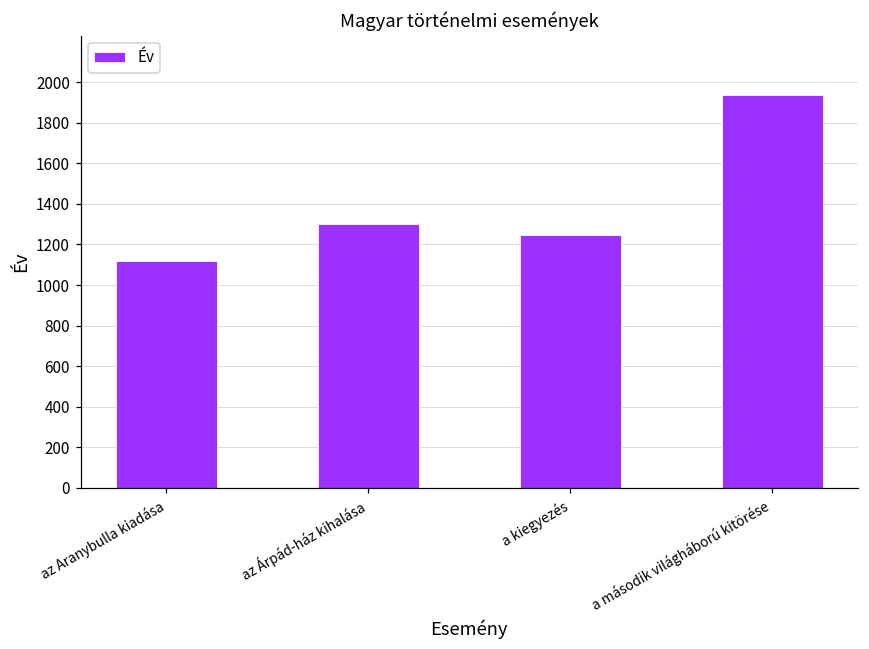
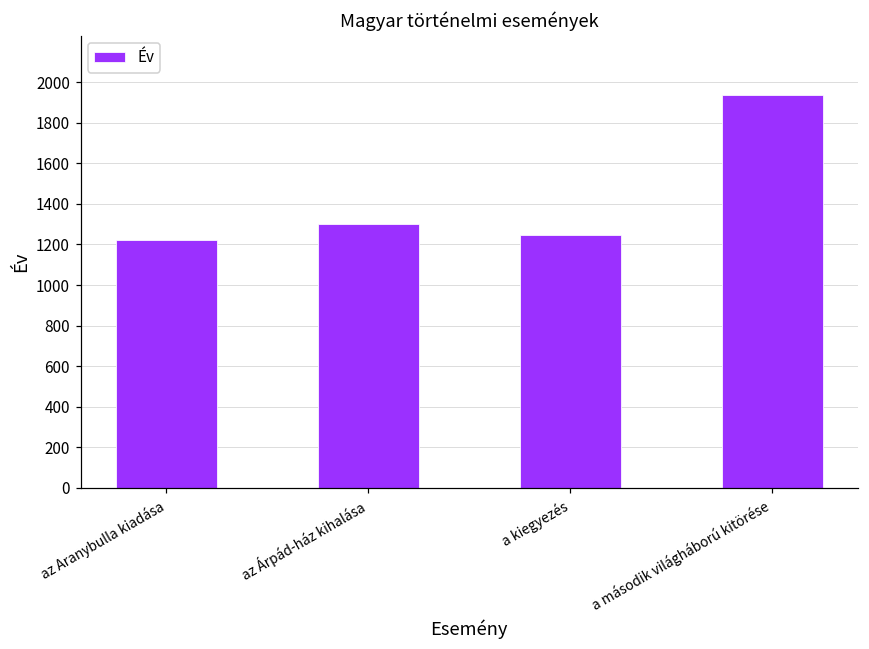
  {
-   "az Aranybulla kiadása": 1120,
+   "az Aranybulla kiadása": 1220,
    "az Árpád-ház kihalása": 1300,
    "a kiegyezés": 1250,
    "a második világháború kitörése": 1940
  }
